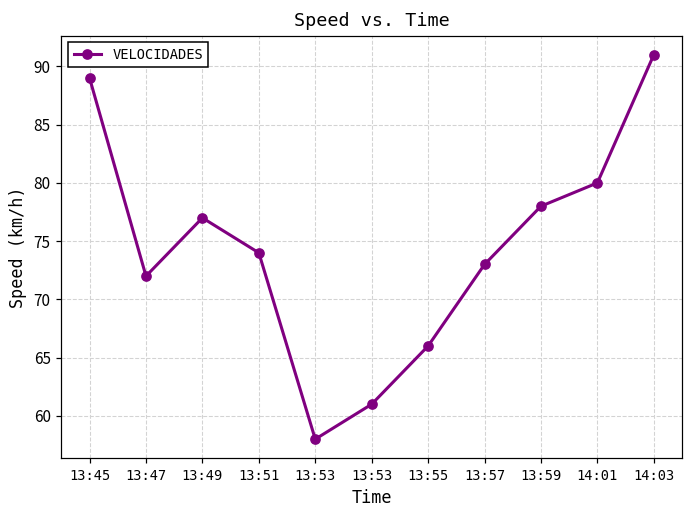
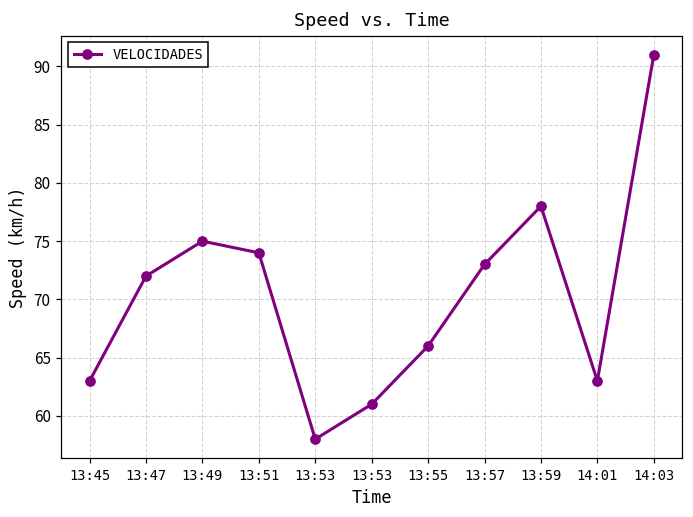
  {
-   "13:45": 89,
+   "13:45": 63,
    "13:47": 72,
-   "13:49": 77,
+   "13:49": 75,
    "13:51": 74,
    "13:55": 66,
    "13:57": 73,
    "13:59": 78,
-   "14:01": 80,
+   "14:01": 63,
    "14:03": 91
  }
